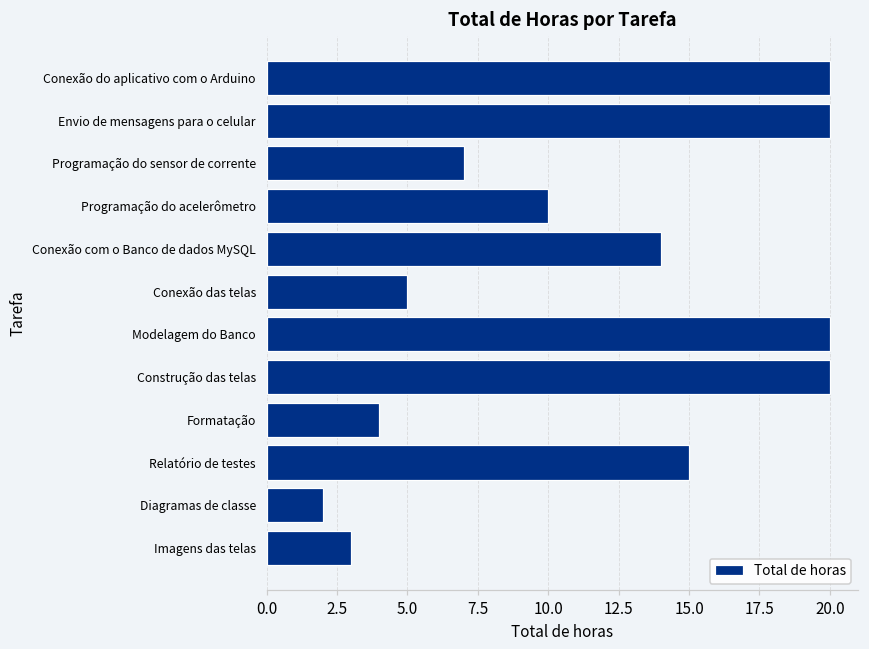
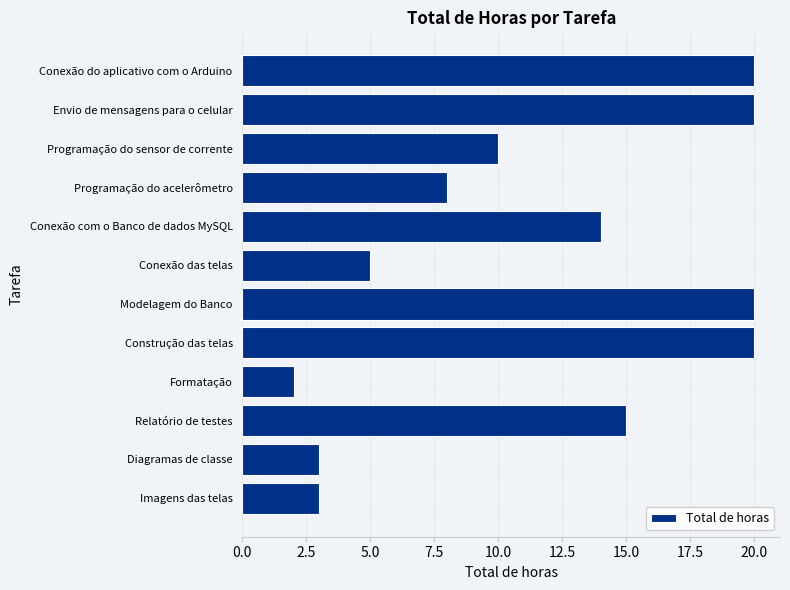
  {
    "Conexão do aplicativo com o Arduino": 20,
    "Envio de mensagens para o celular": 20,
-   "Programação do sensor de corrente": 7,
-   "Programação do acelerômetro": 10,
+   "Programação do sensor de corrente": 10,
+   "Programação do acelerômetro": 8,
    "Conexão com o Banco de dados MySQL": 14,
    "Conexão das telas": 5,
    "Modelagem do Banco": 20,
    "Construção das telas": 20,
-   "Formatação": 4,
+   "Formatação": 2,
    "Relatório de testes": 15,
-   "Diagramas de classe": 2,
+   "Diagramas de classe": 3,
    "Imagens das telas": 3
  }
